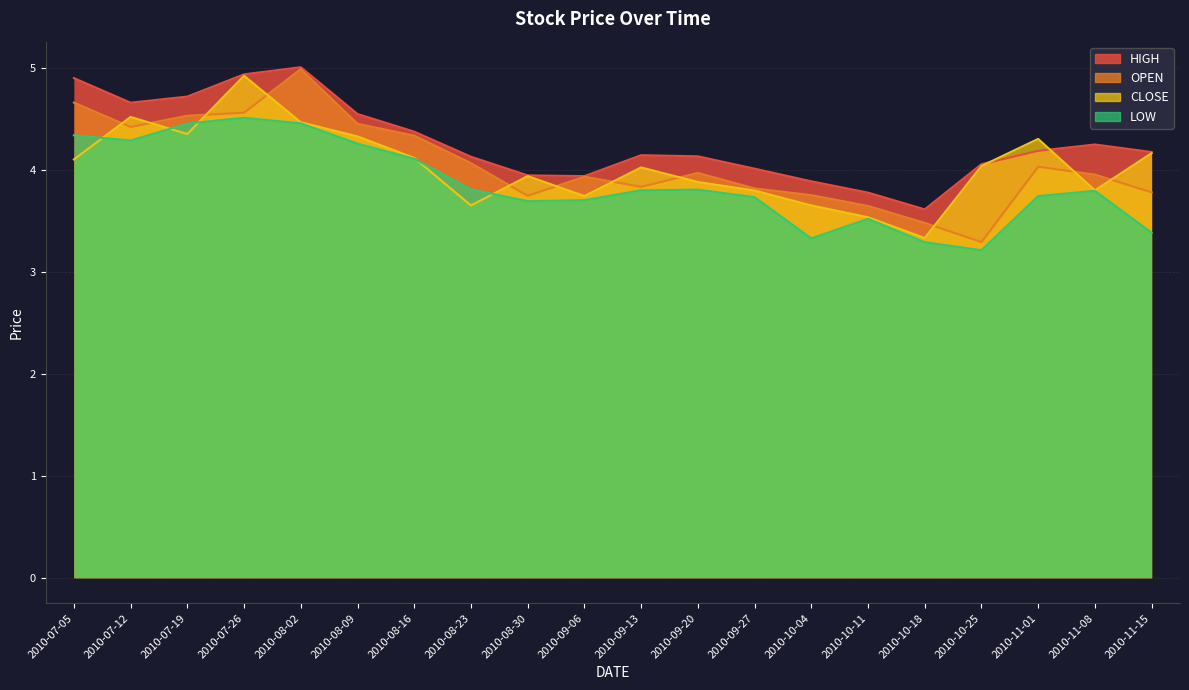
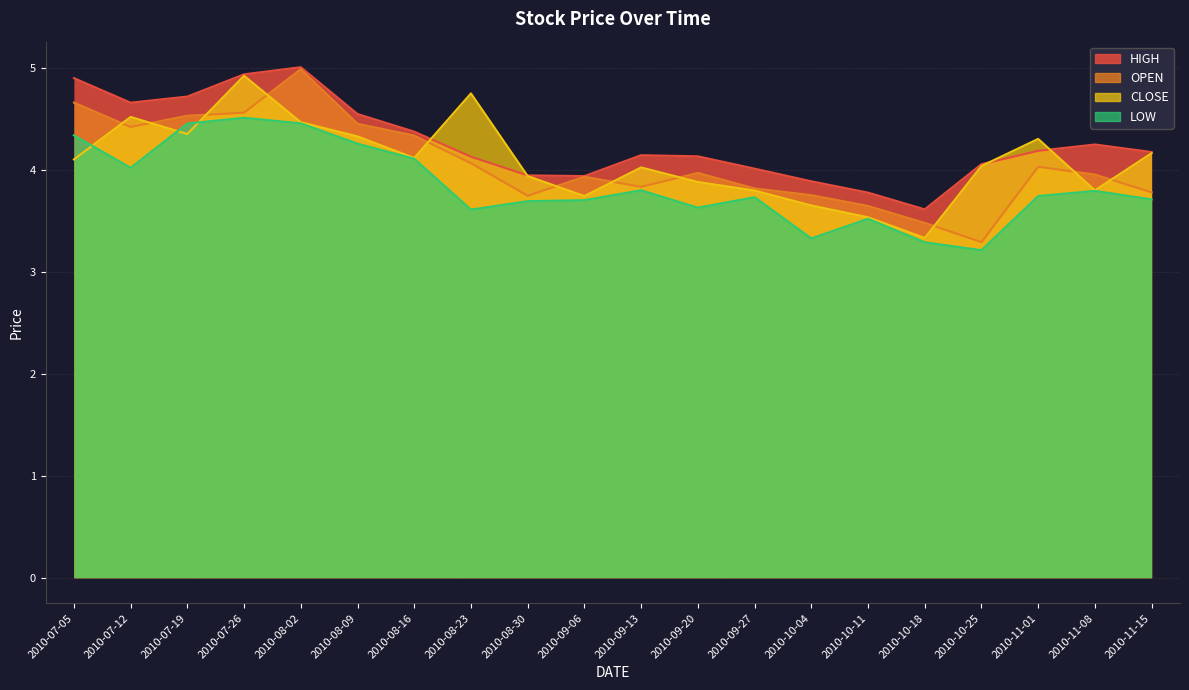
  {
    "CLOSE": {
      "2010-07-05": 4.10,
      "2010-07-12": 4.52,
      "2010-07-19": 4.35,
      "2010-08-09": 4.33,
-     "2010-08-23": 3.65,
+     "2010-08-23": 4.75,
      "2010-09-06": 3.74,
      "2010-09-13": 4.02,
      "2010-09-20": 3.88,
      "2010-10-04": 3.65,
      "2010-10-18": 3.33,
      "2010-11-01": 4.30
    },
    "LOW": {
      "2010-07-05": 4.34,
-     "2010-07-12": 4.29,
+     "2010-07-12": 4.02,
      "2010-07-19": 4.45,
      "2010-07-26": 4.51,
      "2010-08-09": 4.26,
-     "2010-08-23": 3.81,
+     "2010-08-23": 3.61,
      "2010-08-30": 3.69,
      "2010-09-06": 3.70,
      "2010-09-13": 3.80,
-     "2010-09-20": 3.81,
+     "2010-09-20": 3.63,
      "2010-09-27": 3.73,
      "2010-10-04": 3.33,
      "2010-10-18": 3.29,
      "2010-10-25": 3.21,
      "2010-11-01": 3.74,
-     "2010-11-15": 3.38
+     "2010-11-15": 3.71
    }
  }
